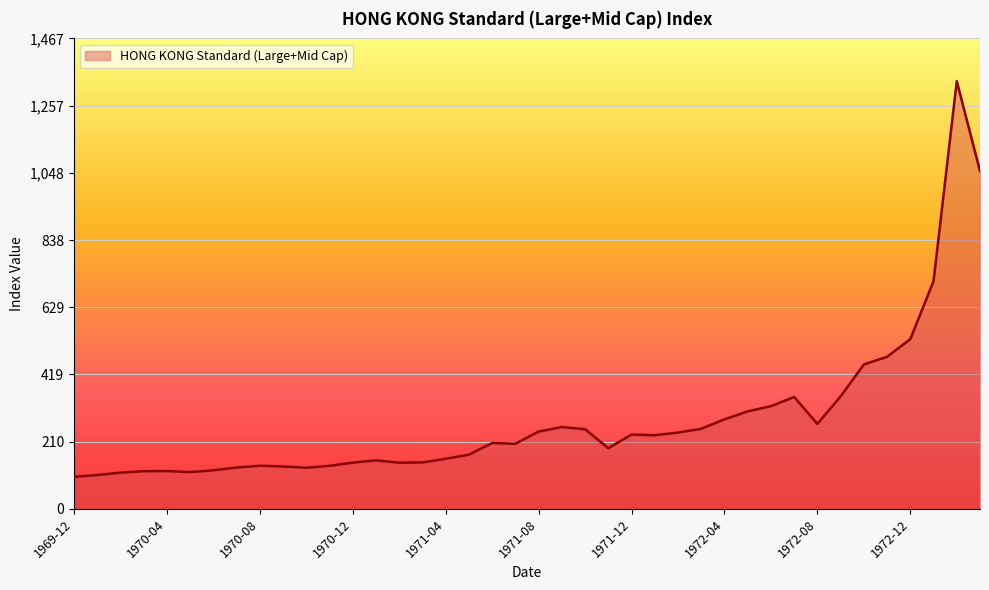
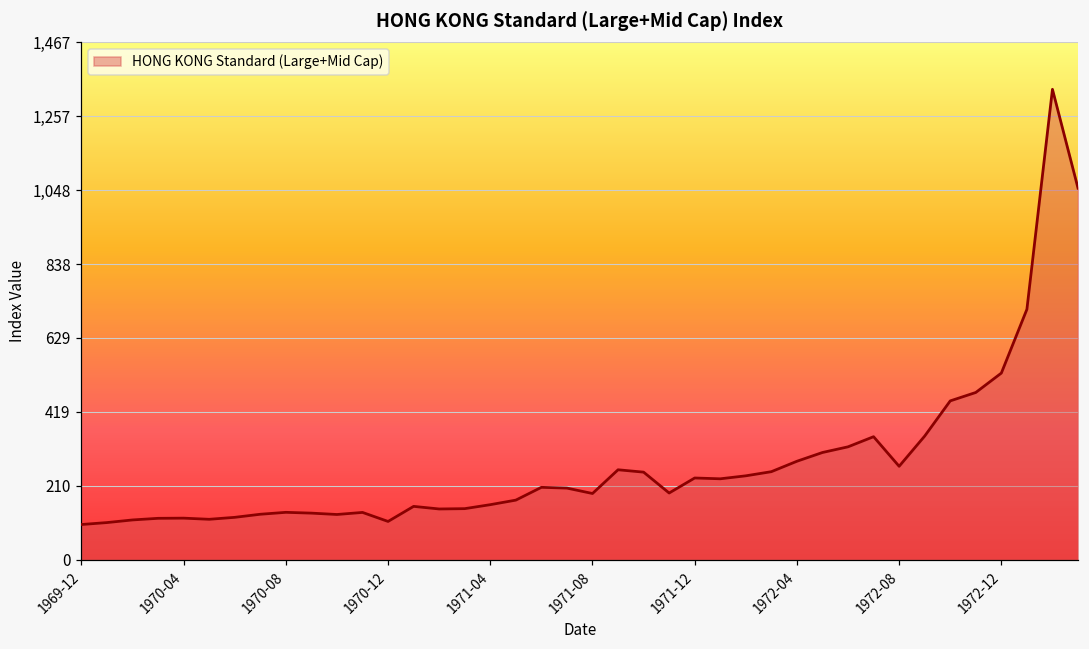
  {
    "1969-12": 100,
    "1970-04": 120,
    "1970-08": 130,
-   "1970-12": 140,
+   "1970-12": 110,
    "1971-04": 160,
-   "1971-08": 240,
+   "1971-08": 190,
    "1971-12": 230,
    "1972-04": 280,
    "1972-08": 270,
    "1972-12": 530
  }
